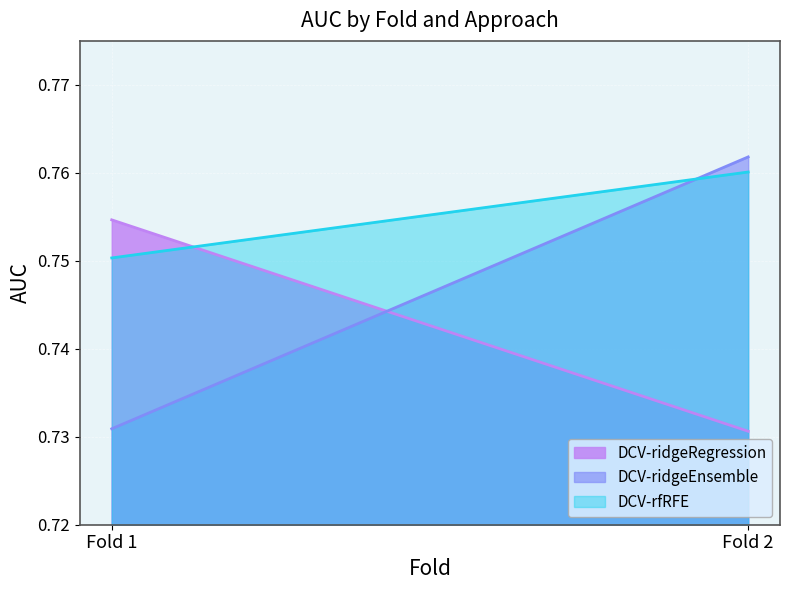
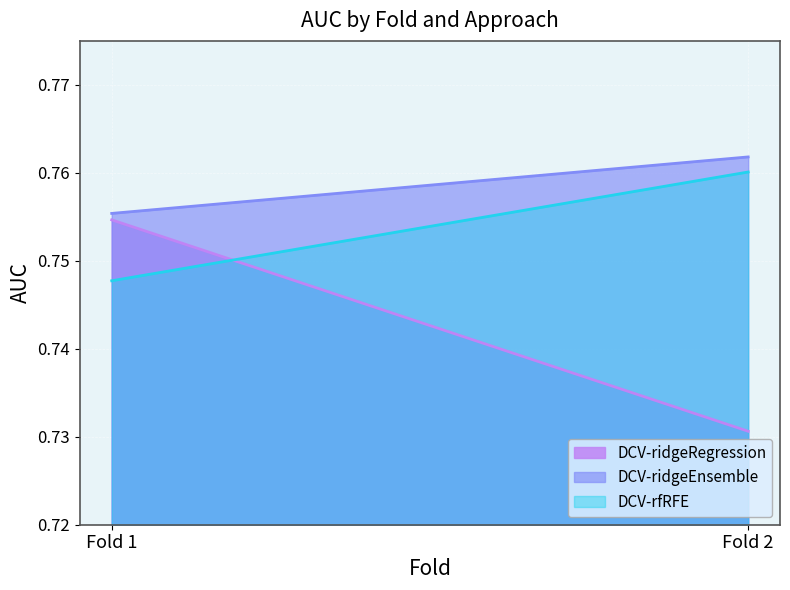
  {
    "DCV-ridgeRegression": {
      "Fold 1": 0.755,
      "Fold 2": 0.731
    },
    "DCV-ridgeEnsemble": {
-     "Fold 1": 0.731,
+     "Fold 1": 0.755,
      "Fold 2": 0.762
    },
    "DCV-rfRFE": {
-     "Fold 1": 0.750,
+     "Fold 1": 0.748,
      "Fold 2": 0.760
    }
  }
